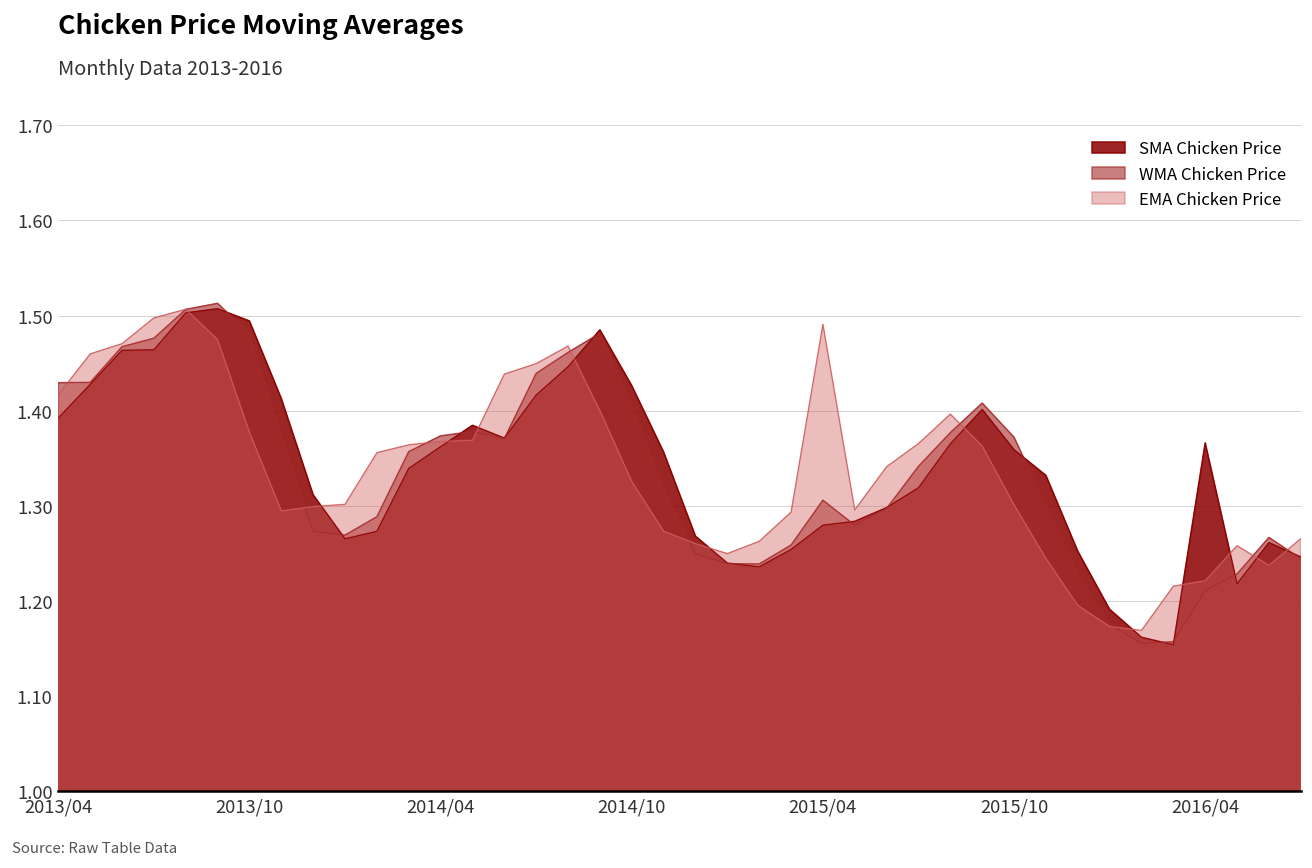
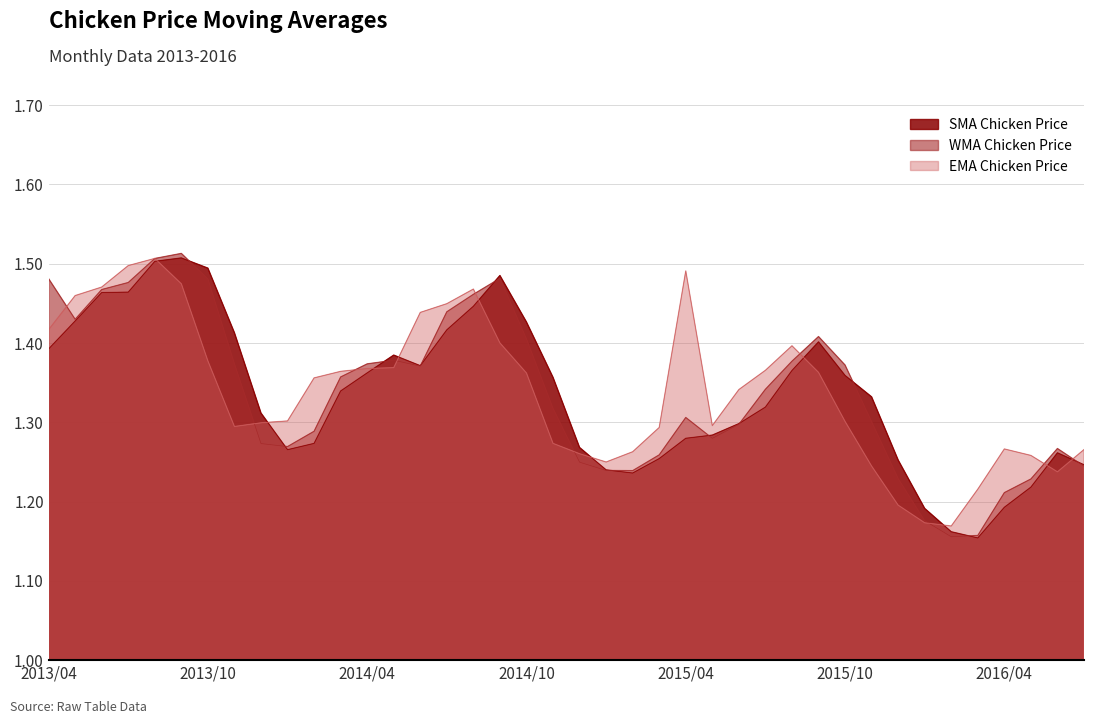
  {
    "SMA Chicken Price": {
      "2013/04": 1.39,
      "2013/10": 1.49,
      "2014/04": 1.36,
      "2014/10": 1.43,
      "2015/04": 1.28,
      "2015/10": 1.36,
-     "2016/04": 1.37
+     "2016/04": 1.19
    },
    "WMA Chicken Price": {
-     "2013/04": 1.43,
+     "2013/04": 1.48,
      "2013/10": 1.48,
      "2014/04": 1.37,
      "2014/10": 1.40,
      "2015/04": 1.31,
      "2015/10": 1.37,
      "2016/04": 1.21
    },
    "EMA Chicken Price": {
      "2013/04": 1.42,
      "2013/10": 1.38,
      "2014/04": 1.37,
-     "2014/10": 1.33,
+     "2014/10": 1.36,
      "2015/04": 1.49,
      "2015/10": 1.30,
-     "2016/04": 1.22
+     "2016/04": 1.27
    }
  }
